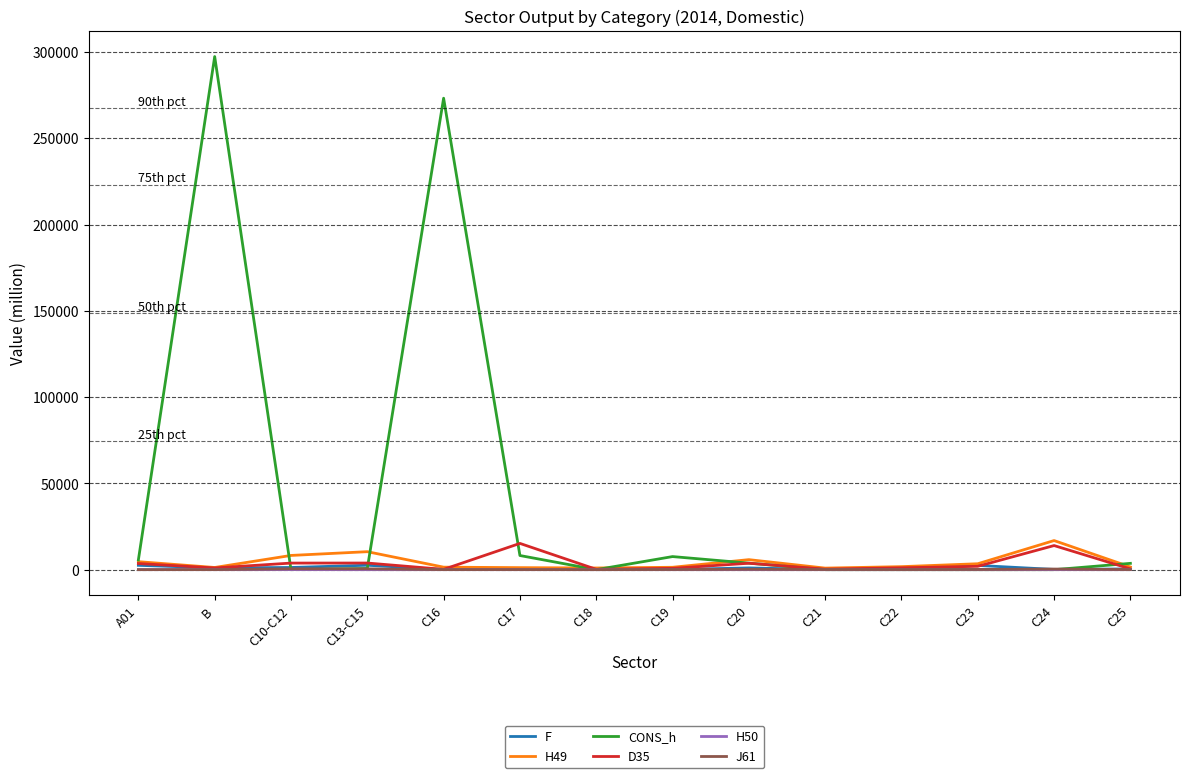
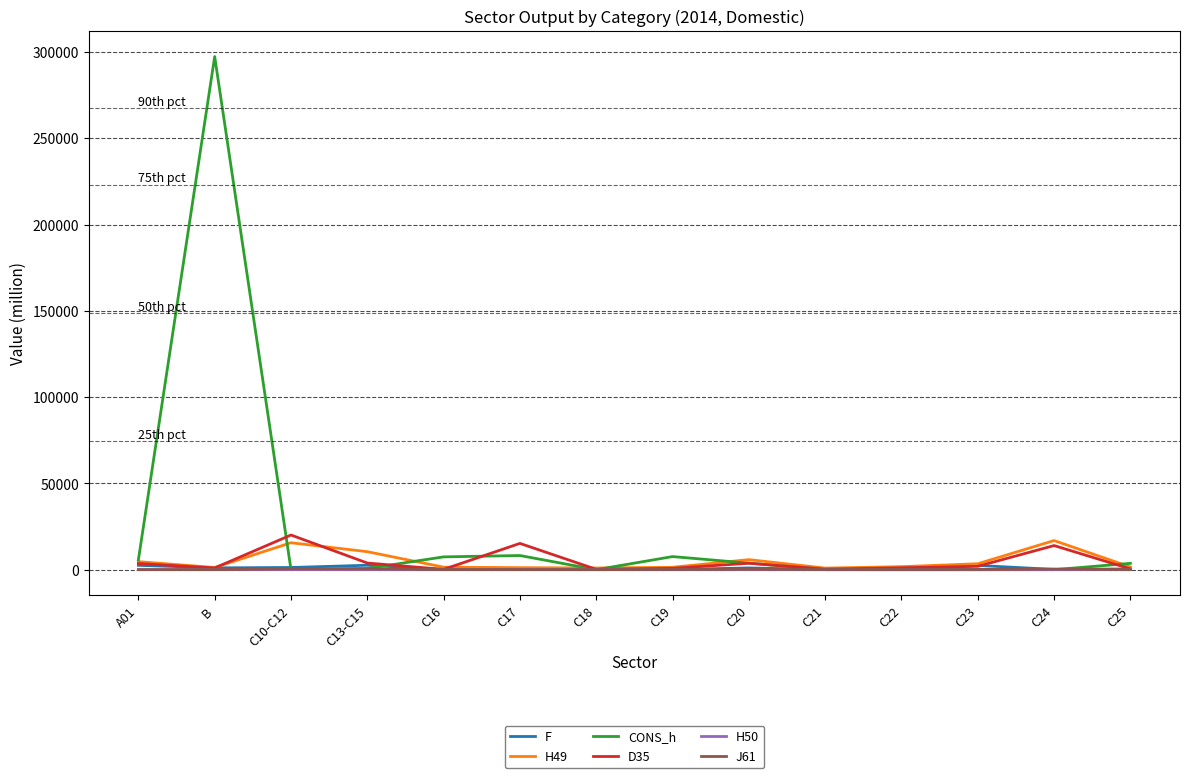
  {
    "H49": {
-     "C10-C12": 8000,
+     "C10-C12": 16000,
      "C13-C15": 10000,
      "C20": 6000,
      "C24": 17000
    },
    "CONS_h": {
      "B": 297000,
-     "C16": 273000,
+     "C16": 7000,
      "C17": 8000,
      "C19": 8000,
      "C25": 4000
    },
    "D35": {
-     "C10-C12": 4000,
+     "C10-C12": 20000,
      "C17": 15000,
      "C24": 14000
    }
  }
